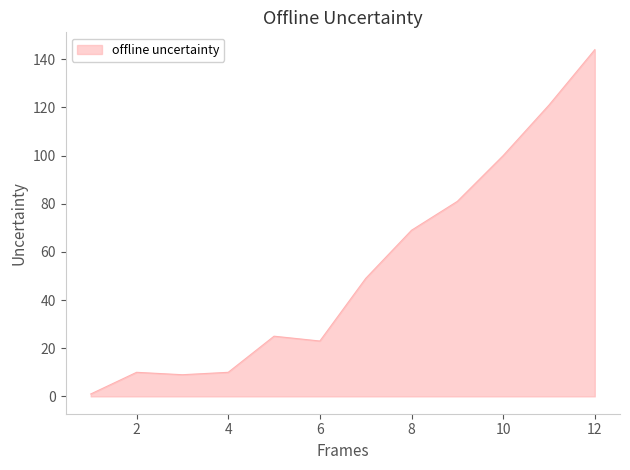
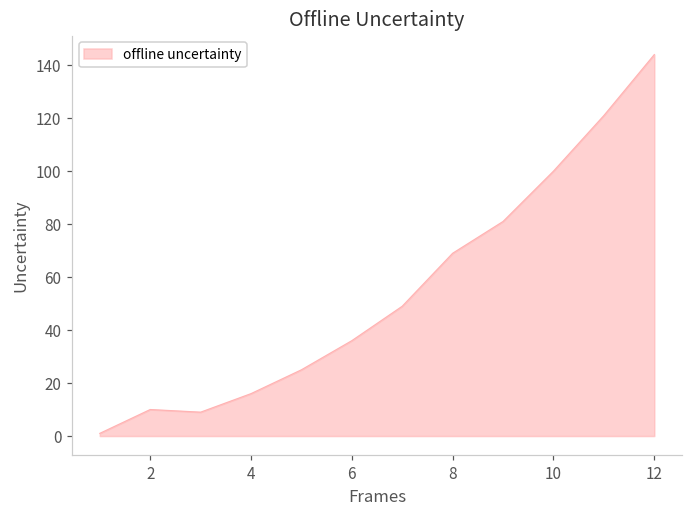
  {
    "2": 10,
-   "4": 10,
-   "6": 23,
+   "4": 16,
+   "6": 36,
    "8": 69,
    "10": 100,
    "12": 144
  }
